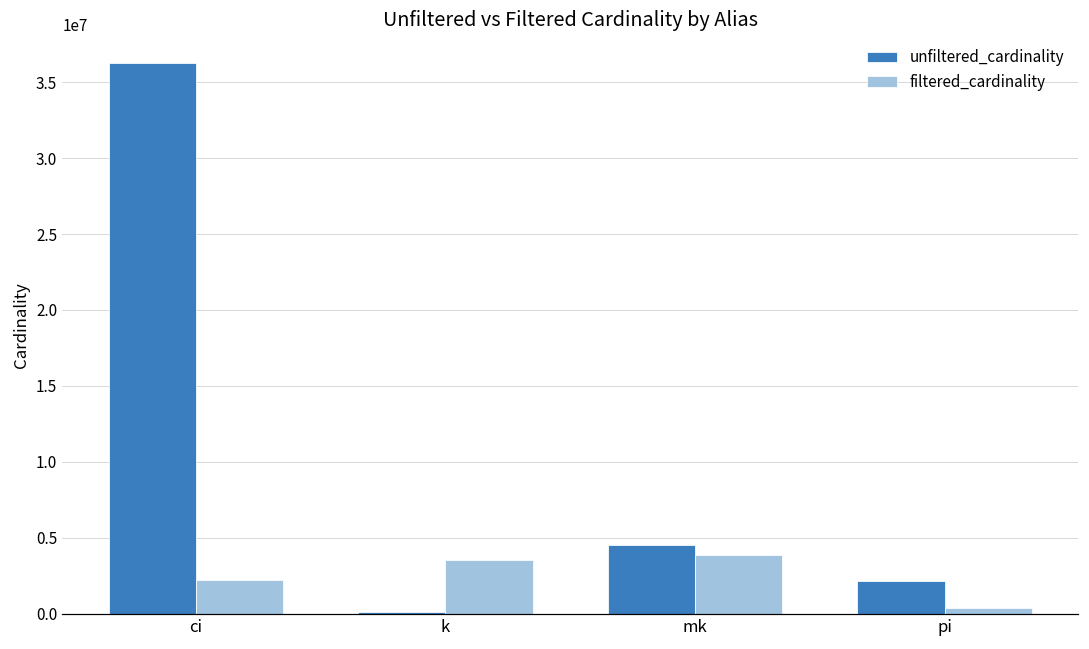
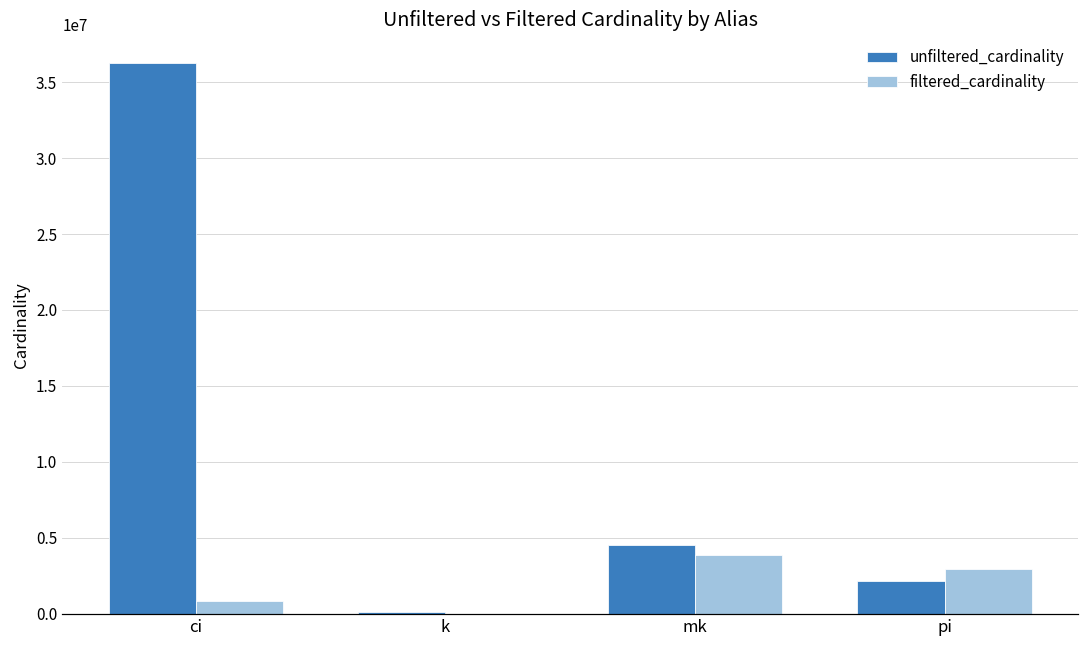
  {
    "unfiltered_cardinality": {
      "ci": 36200000,
      "mk": 4500000,
      "pi": 2200000
    },
    "filtered_cardinality": {
-     "ci": 2200000,
-     "k": 3500000,
+     "ci": 900000,
+     "k": 0,
      "mk": 3800000,
-     "pi": 400000
+     "pi": 3000000
    }
  }
